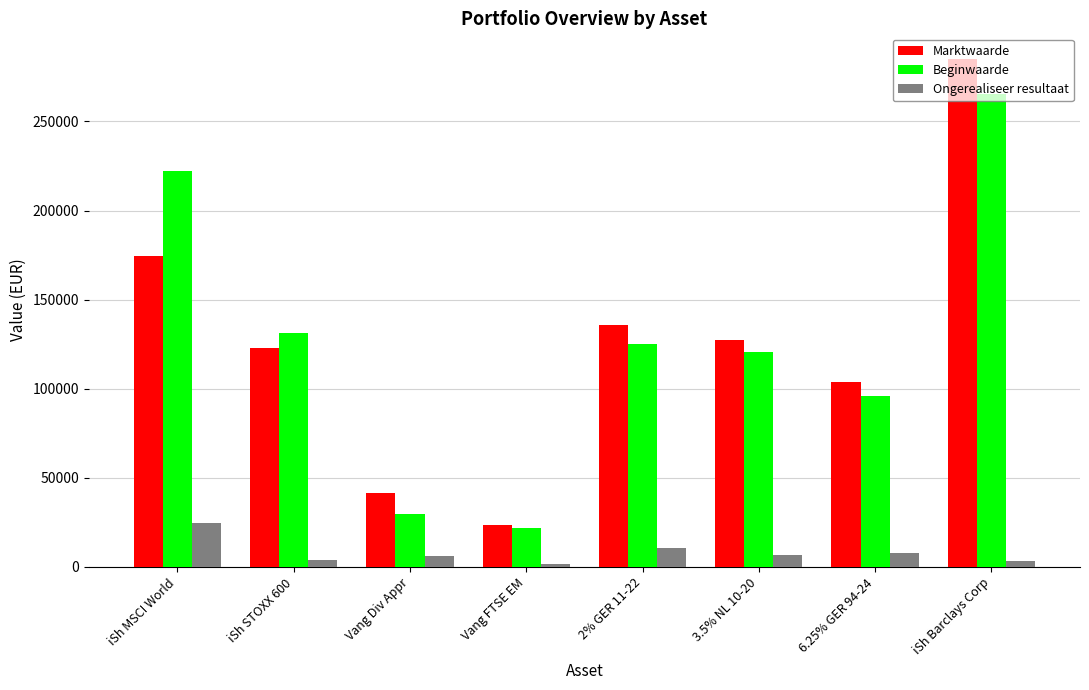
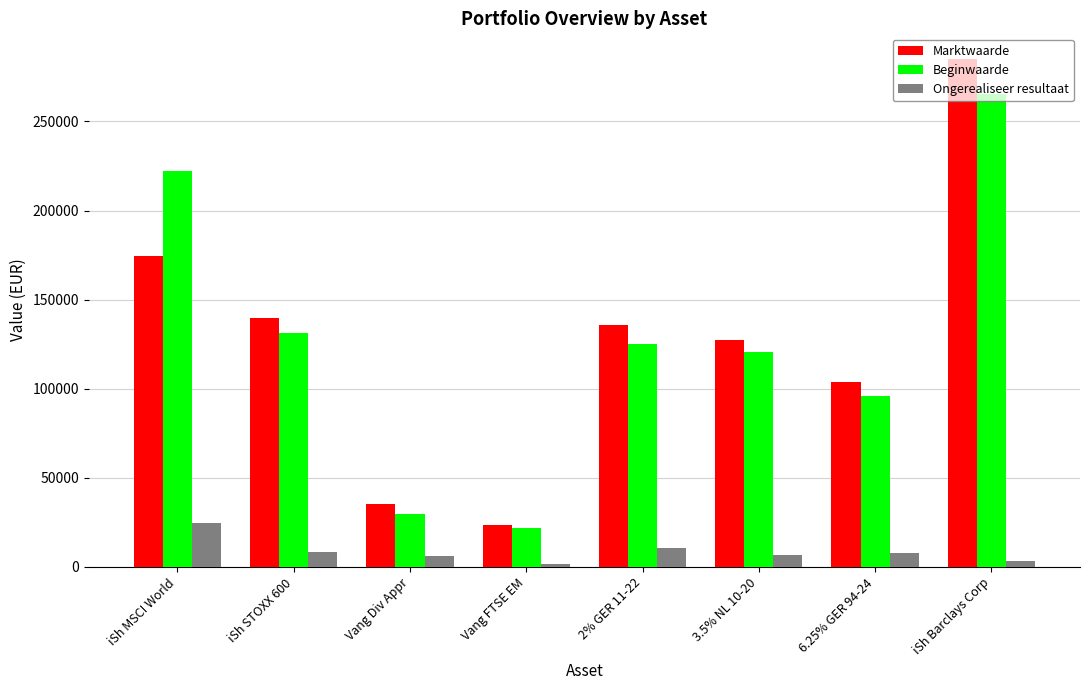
  {
    "Marktwaarde": {
      "iSh MSCI World": 174000,
-     "iSh STOXX 600": 123000,
-     "Vang Div Appr": 42000,
+     "iSh STOXX 600": 140000,
+     "Vang Div Appr": 35000,
      "Vang FTSE EM": 23000,
      "2% GER 11-22": 136000,
      "3.5% NL 10-20": 127000,
      "6.25% GER 94-24": 104000
    },
    "Beginwaarde": {
      "iSh MSCI World": 222000,
      "iSh STOXX 600": 131000,
      "Vang Div Appr": 30000,
      "Vang FTSE EM": 22000,
      "2% GER 11-22": 125000,
      "3.5% NL 10-20": 121000,
      "6.25% GER 94-24": 96000
    },
    "Ongerealiseer resultaat": {
      "iSh MSCI World": 24000,
-     "iSh STOXX 600": 4000,
+     "iSh STOXX 600": 9000,
      "Vang Div Appr": 6000,
      "Vang FTSE EM": 2000,
      "2% GER 11-22": 11000,
      "3.5% NL 10-20": 7000,
      "6.25% GER 94-24": 8000,
      "iSh Barclays Corp": 3000
    }
  }
